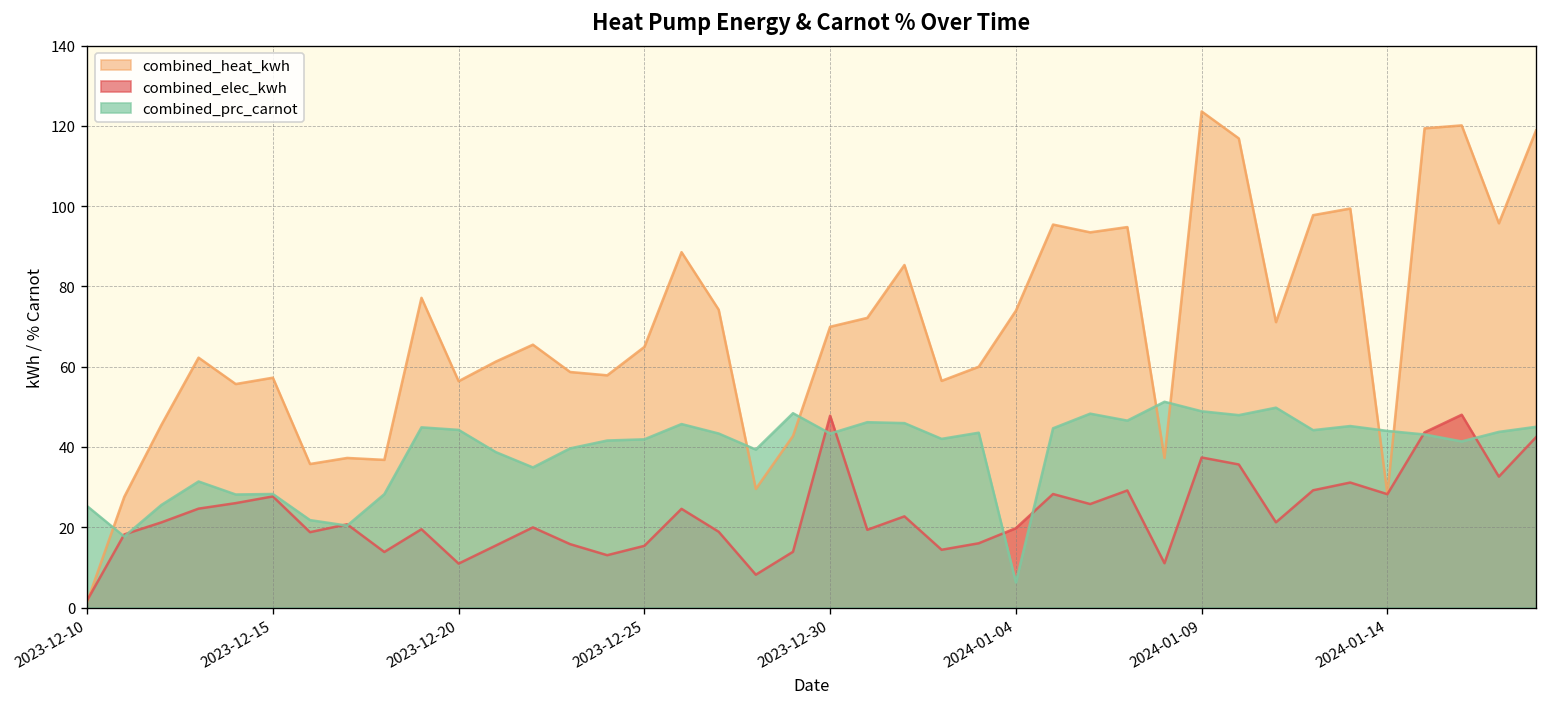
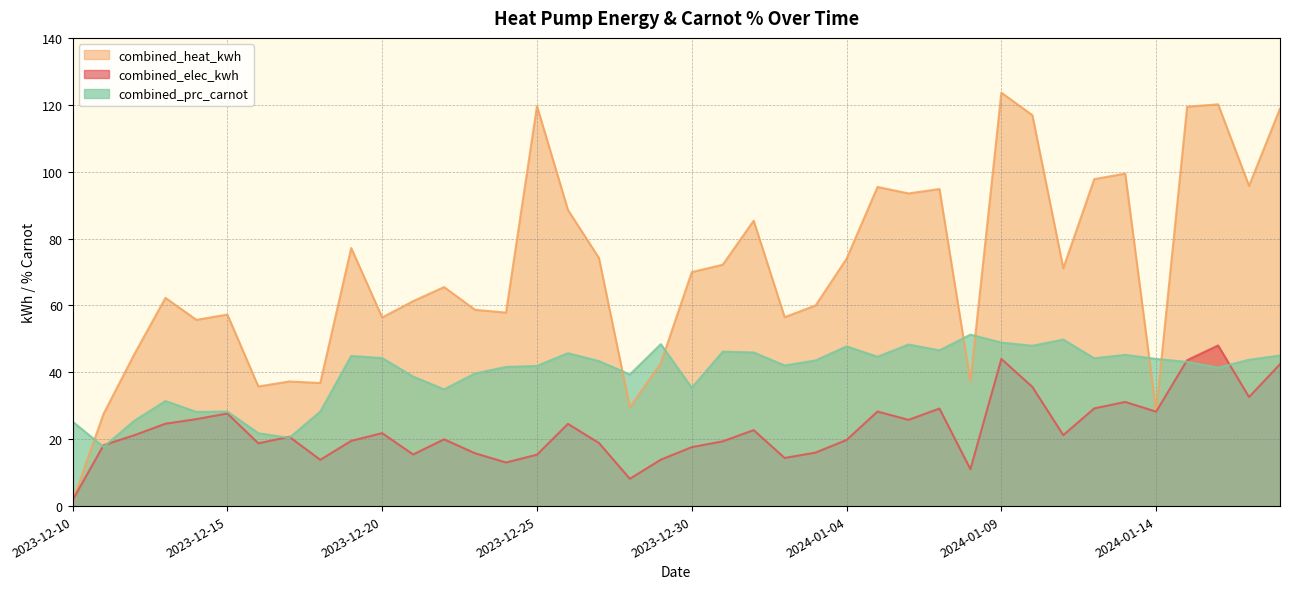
  {
    "combined_heat_kwh": {
      "2023-12-15": 57,
      "2023-12-20": 56,
-     "2023-12-25": 65,
+     "2023-12-25": 120,
      "2023-12-30": 70,
      "2024-01-04": 74,
      "2024-01-09": 124
    },
    "combined_elec_kwh": {
-     "2023-12-20": 11,
+     "2023-12-20": 22,
      "2023-12-25": 15,
-     "2023-12-30": 48,
+     "2023-12-30": 18,
      "2024-01-04": 20,
-     "2024-01-09": 37
+     "2024-01-09": 44
    },
    "combined_prc_carnot": {
      "2023-12-10": 25,
      "2023-12-20": 44,
      "2023-12-25": 42,
-     "2023-12-30": 43,
-     "2024-01-04": 6,
+     "2023-12-30": 35,
+     "2024-01-04": 48,
      "2024-01-09": 49,
      "2024-01-14": 44
    }
  }
